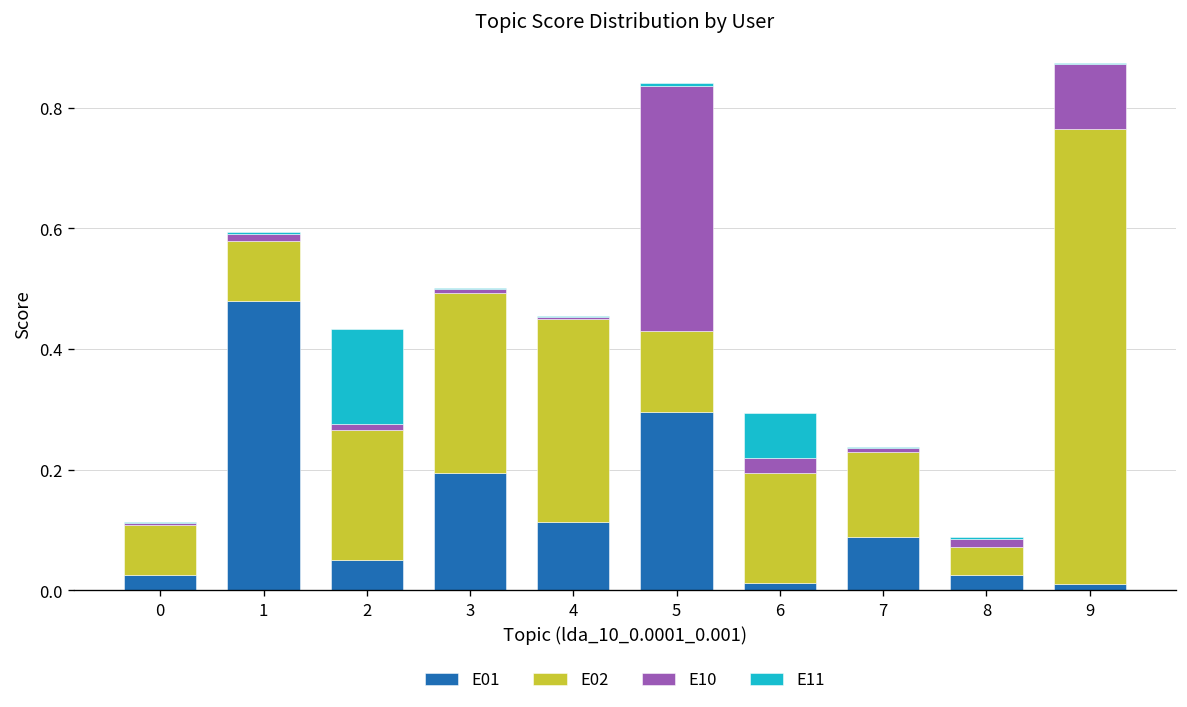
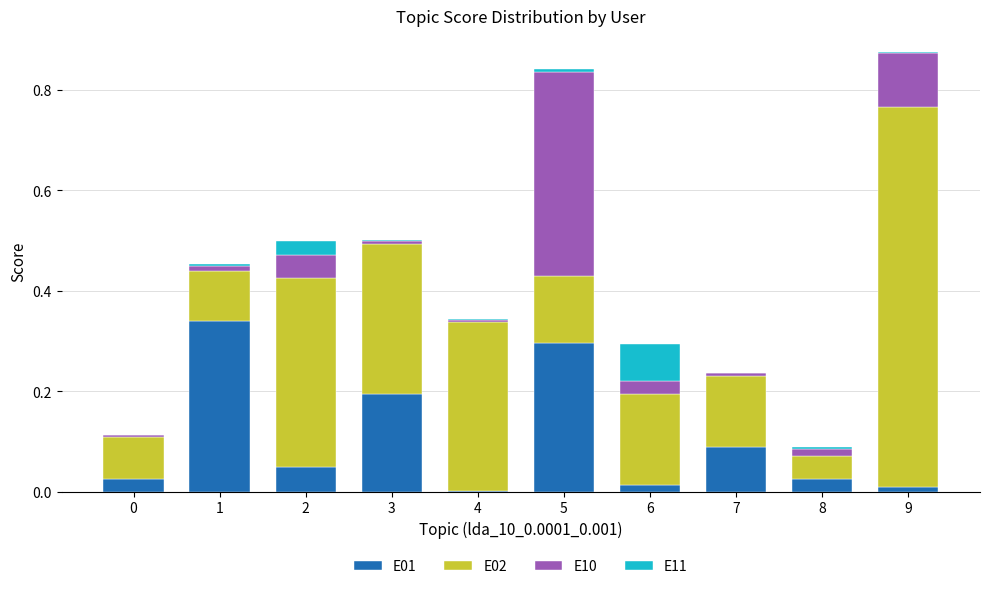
  {
    "E01": {
      "0": 0.03,
-     "1": 0.48,
+     "1": 0.34,
      "2": 0.05,
      "3": 0.19,
-     "4": 0.11,
+     "4": 0.00,
      "5": 0.30,
      "6": 0.01,
      "7": 0.09,
      "8": 0.02,
      "9": 0.01
    },
    "E02": {
      "0": 0.08,
      "1": 0.10,
-     "2": 0.22,
+     "2": 0.38,
      "3": 0.30,
      "4": 0.34,
      "5": 0.13,
      "6": 0.18,
      "7": 0.14,
      "8": 0.05,
      "9": 0.76
    },
    "E10": {
      "1": 0.01,
-     "2": 0.01,
+     "2": 0.04,
      "3": 0.01,
      "5": 0.41,
      "6": 0.03,
      "7": 0.01,
      "8": 0.01,
      "9": 0.11
    },
    "E11": {
-     "2": 0.16,
+     "2": 0.03,
      "5": 0.01,
      "6": 0.07
    }
  }
